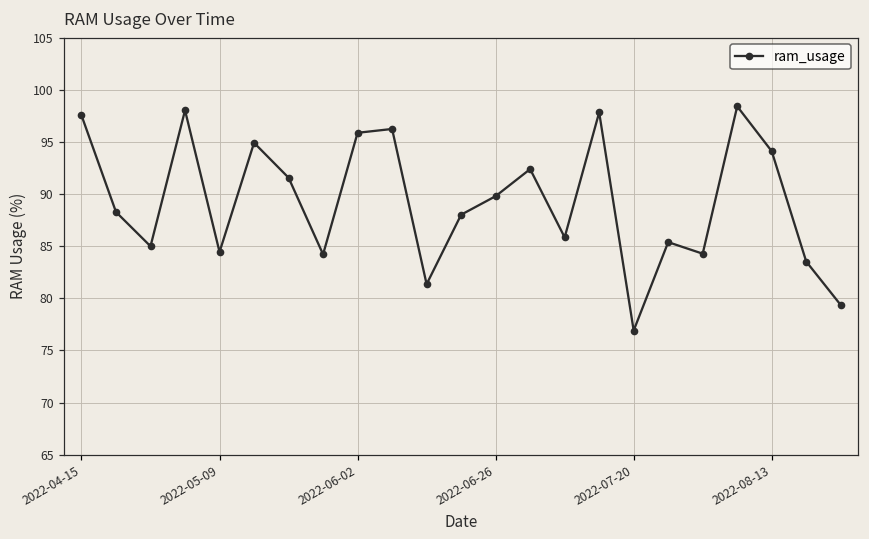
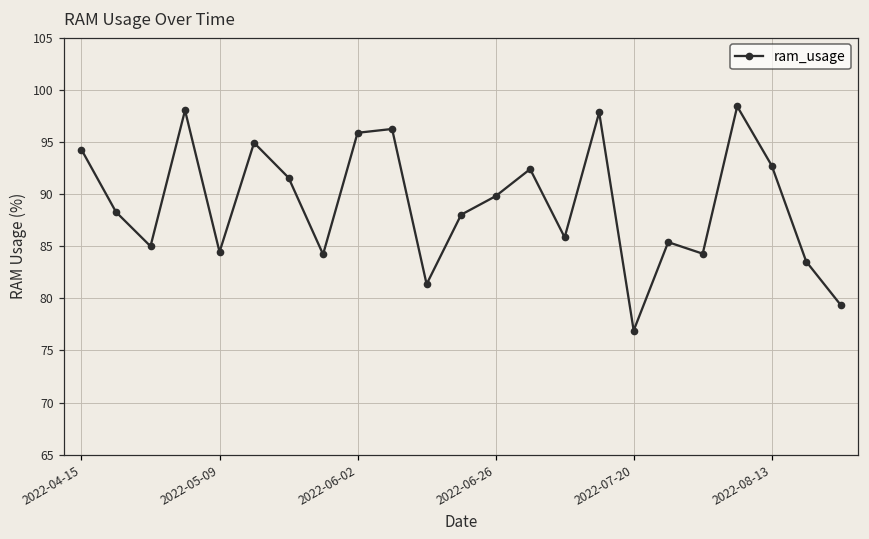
  {
-   "2022-04-15": 98,
+   "2022-04-15": 94,
    "2022-05-09": 84,
    "2022-06-02": 96,
    "2022-06-26": 90,
    "2022-07-20": 77,
-   "2022-08-13": 94
+   "2022-08-13": 93
  }
